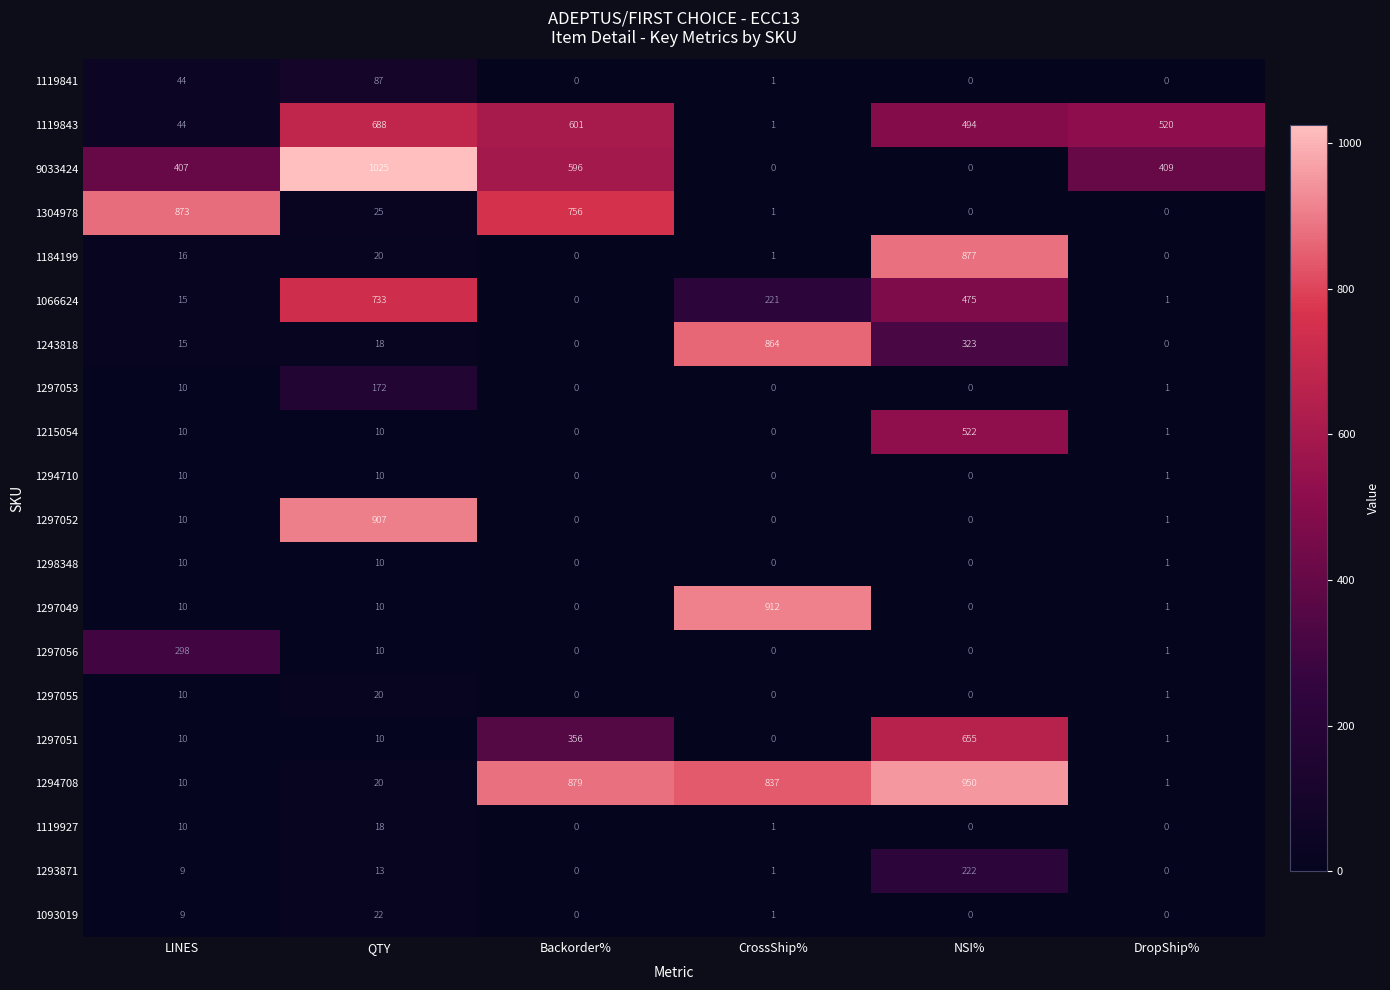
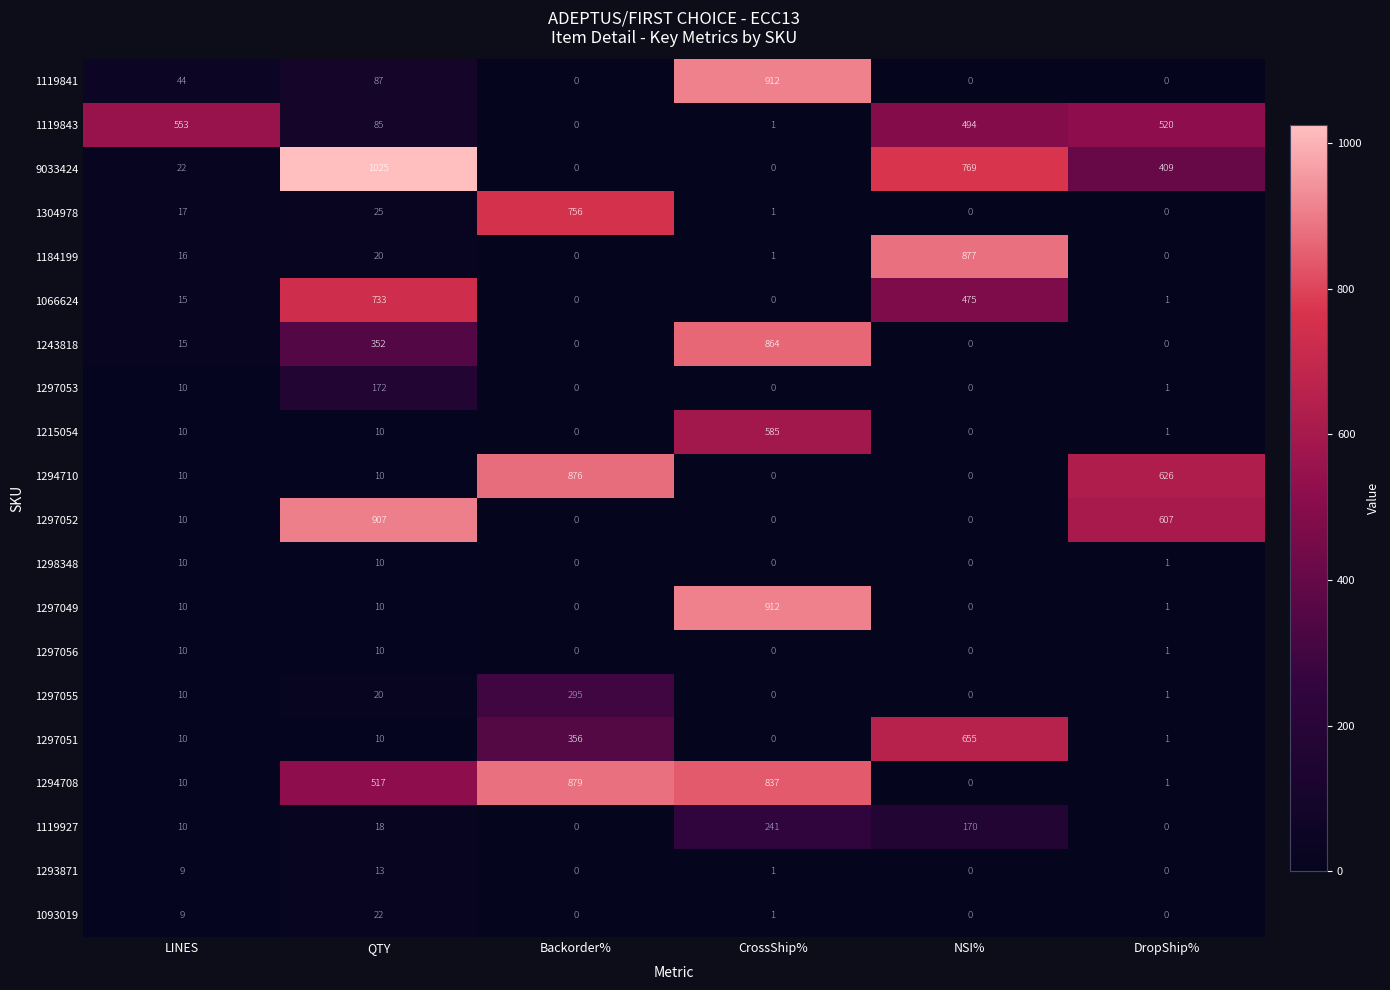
  {
    "1119841": {
      "LINES": 44,
      "QTY": 87,
      "Backorder%": 0,
-     "CrossShip%": 1,
+     "CrossShip%": 912,
      "NSI%": 0,
      "DropShip%": 0
    },
    "1119843": {
-     "LINES": 44,
-     "QTY": 688,
-     "Backorder%": 601,
+     "LINES": 553,
+     "QTY": 85,
+     "Backorder%": 0,
      "CrossShip%": 1,
      "NSI%": 494,
      "DropShip%": 520
    },
    "9033424": {
-     "LINES": 407,
+     "LINES": 22,
      "QTY": 1025,
-     "Backorder%": 596,
+     "Backorder%": 0,
      "CrossShip%": 0,
-     "NSI%": 0,
+     "NSI%": 769,
      "DropShip%": 409
    },
    "1304978": {
-     "LINES": 873,
+     "LINES": 17,
      "QTY": 25,
      "Backorder%": 756,
      "CrossShip%": 1,
      "NSI%": 0,
      "DropShip%": 0
    },
    "1184199": {
      "LINES": 16,
      "QTY": 20,
      "Backorder%": 0,
      "CrossShip%": 1,
      "NSI%": 877,
      "DropShip%": 0
    },
    "1066624": {
      "LINES": 15,
      "QTY": 733,
      "Backorder%": 0,
-     "CrossShip%": 221,
+     "CrossShip%": 0,
      "NSI%": 475,
      "DropShip%": 1
    },
    "1243818": {
      "LINES": 15,
-     "QTY": 18,
+     "QTY": 352,
      "Backorder%": 0,
      "CrossShip%": 864,
-     "NSI%": 323,
+     "NSI%": 0,
      "DropShip%": 0
    },
    "1297053": {
      "LINES": 10,
      "QTY": 172,
      "Backorder%": 0,
      "CrossShip%": 0,
      "NSI%": 0,
      "DropShip%": 1
    },
    "1215054": {
      "LINES": 10,
      "QTY": 10,
      "Backorder%": 0,
-     "CrossShip%": 0,
-     "NSI%": 522,
+     "CrossShip%": 585,
+     "NSI%": 0,
      "DropShip%": 1
    },
    "1294710": {
      "LINES": 10,
      "QTY": 10,
-     "Backorder%": 0,
+     "Backorder%": 876,
      "CrossShip%": 0,
      "NSI%": 0,
-     "DropShip%": 1
+     "DropShip%": 626
    },
    "1297052": {
      "LINES": 10,
      "QTY": 907,
      "Backorder%": 0,
      "CrossShip%": 0,
      "NSI%": 0,
-     "DropShip%": 1
+     "DropShip%": 607
    },
    "1298348": {
      "LINES": 10,
      "QTY": 10,
      "Backorder%": 0,
      "CrossShip%": 0,
      "NSI%": 0,
      "DropShip%": 1
    },
    "1297049": {
      "LINES": 10,
      "QTY": 10,
      "Backorder%": 0,
      "CrossShip%": 912,
      "NSI%": 0,
      "DropShip%": 1
    },
    "1297056": {
-     "LINES": 298,
+     "LINES": 10,
      "QTY": 10,
      "Backorder%": 0,
      "CrossShip%": 0,
      "NSI%": 0,
      "DropShip%": 1
    },
    "1297055": {
      "LINES": 10,
      "QTY": 20,
-     "Backorder%": 0,
+     "Backorder%": 295,
      "CrossShip%": 0,
      "NSI%": 0,
      "DropShip%": 1
    },
    "1297051": {
      "LINES": 10,
      "QTY": 10,
      "Backorder%": 356,
      "CrossShip%": 0,
      "NSI%": 655,
      "DropShip%": 1
    },
    "1294708": {
      "LINES": 10,
-     "QTY": 20,
+     "QTY": 517,
      "Backorder%": 879,
      "CrossShip%": 837,
-     "NSI%": 950,
+     "NSI%": 0,
      "DropShip%": 1
    },
    "1119927": {
      "LINES": 10,
      "QTY": 18,
      "Backorder%": 0,
-     "CrossShip%": 1,
-     "NSI%": 0,
+     "CrossShip%": 241,
+     "NSI%": 170,
      "DropShip%": 0
    },
    "1293871": {
      "LINES": 9,
      "QTY": 13,
      "Backorder%": 0,
      "CrossShip%": 1,
-     "NSI%": 222,
+     "NSI%": 0,
      "DropShip%": 0
    },
    "1093019": {
      "LINES": 9,
      "QTY": 22,
      "Backorder%": 0,
      "CrossShip%": 1,
      "NSI%": 0,
      "DropShip%": 0
    }
  }
